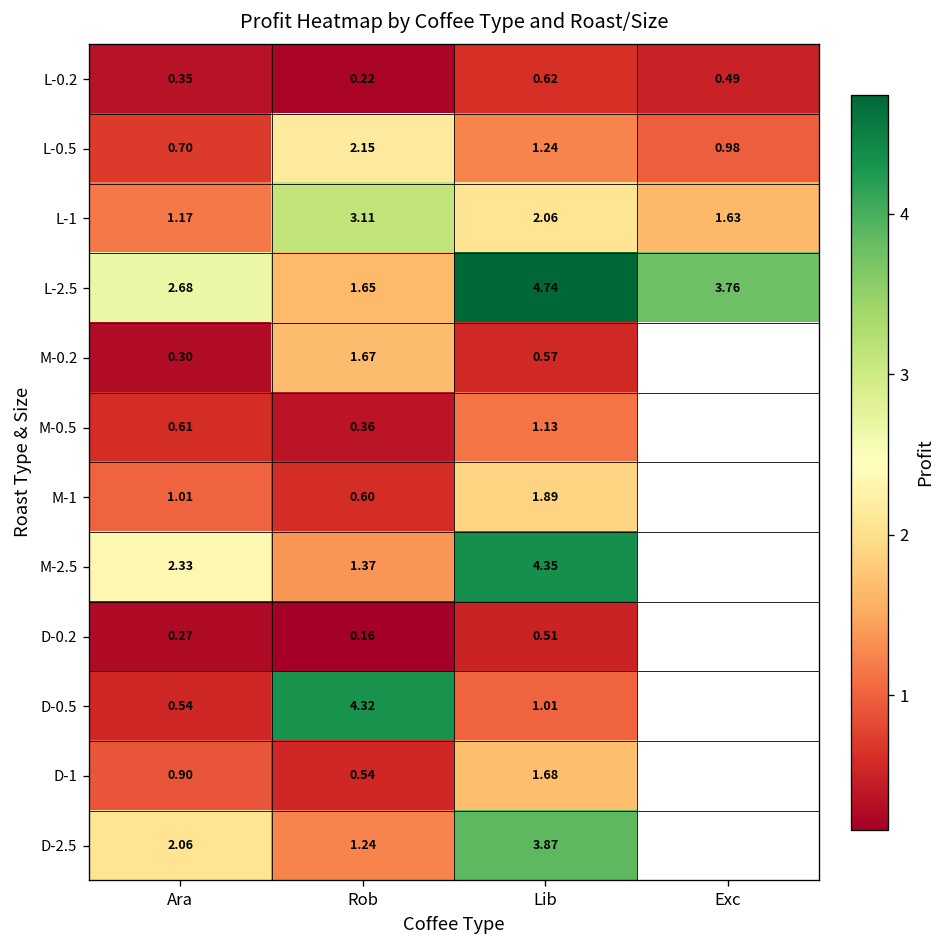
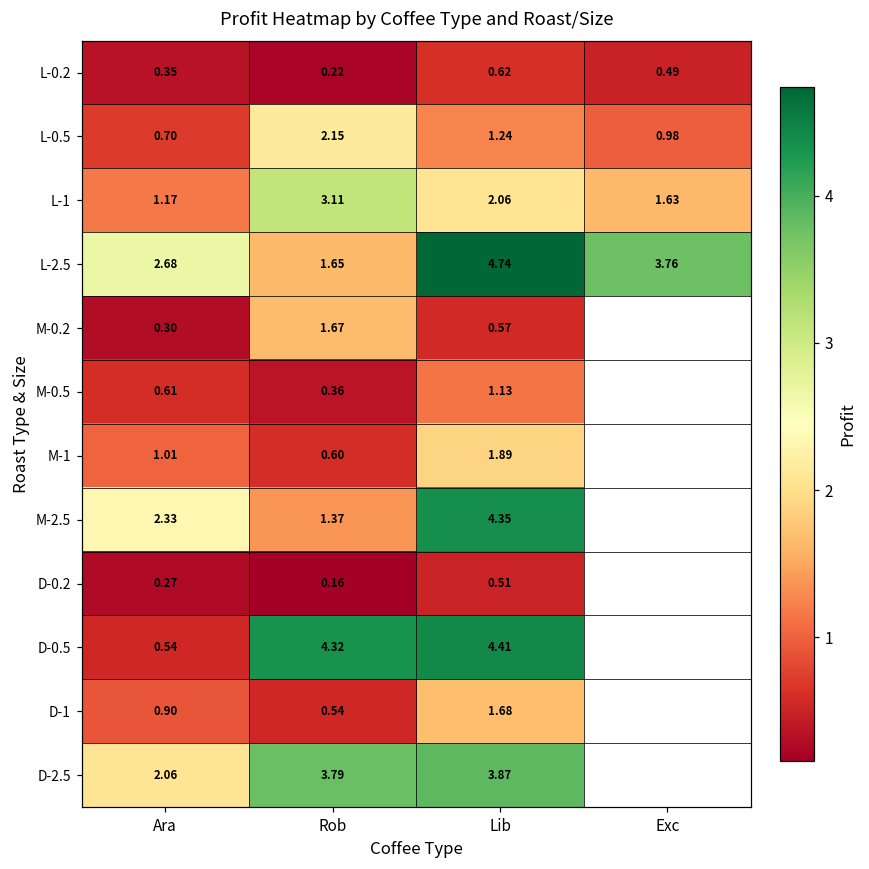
  {
    "L-0.2": {
      "Ara": 0.35,
      "Rob": 0.22,
      "Lib": 0.62,
      "Exc": 0.49
    },
    "L-0.5": {
      "Ara": 0.70,
      "Rob": 2.15,
      "Lib": 1.24,
      "Exc": 0.98
    },
    "L-1": {
      "Ara": 1.17,
      "Rob": 3.11,
      "Lib": 2.06,
      "Exc": 1.63
    },
    "L-2.5": {
      "Ara": 2.68,
      "Rob": 1.65,
      "Lib": 4.74,
      "Exc": 3.76
    },
    "M-0.2": {
      "Ara": 0.30,
      "Rob": 1.67,
      "Lib": 0.57
    },
    "M-0.5": {
      "Ara": 0.61,
      "Rob": 0.36,
      "Lib": 1.13
    },
    "M-1": {
      "Ara": 1.01,
      "Rob": 0.60,
      "Lib": 1.89
    },
    "M-2.5": {
      "Ara": 2.33,
      "Rob": 1.37,
      "Lib": 4.35
    },
    "D-0.2": {
      "Ara": 0.27,
      "Rob": 0.16,
      "Lib": 0.51
    },
    "D-0.5": {
      "Ara": 0.54,
      "Rob": 4.32,
-     "Lib": 1.01
+     "Lib": 4.41
    },
    "D-1": {
      "Ara": 0.90,
      "Rob": 0.54,
      "Lib": 1.68
    },
    "D-2.5": {
      "Ara": 2.06,
-     "Rob": 1.24,
+     "Rob": 3.79,
      "Lib": 3.87
    }
  }
